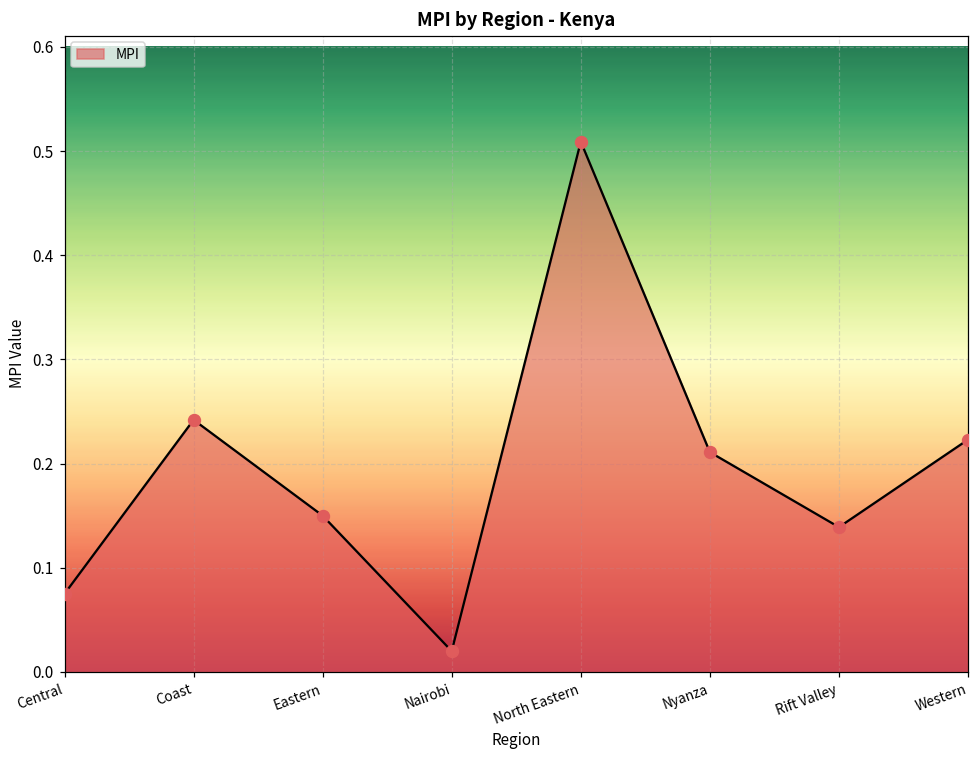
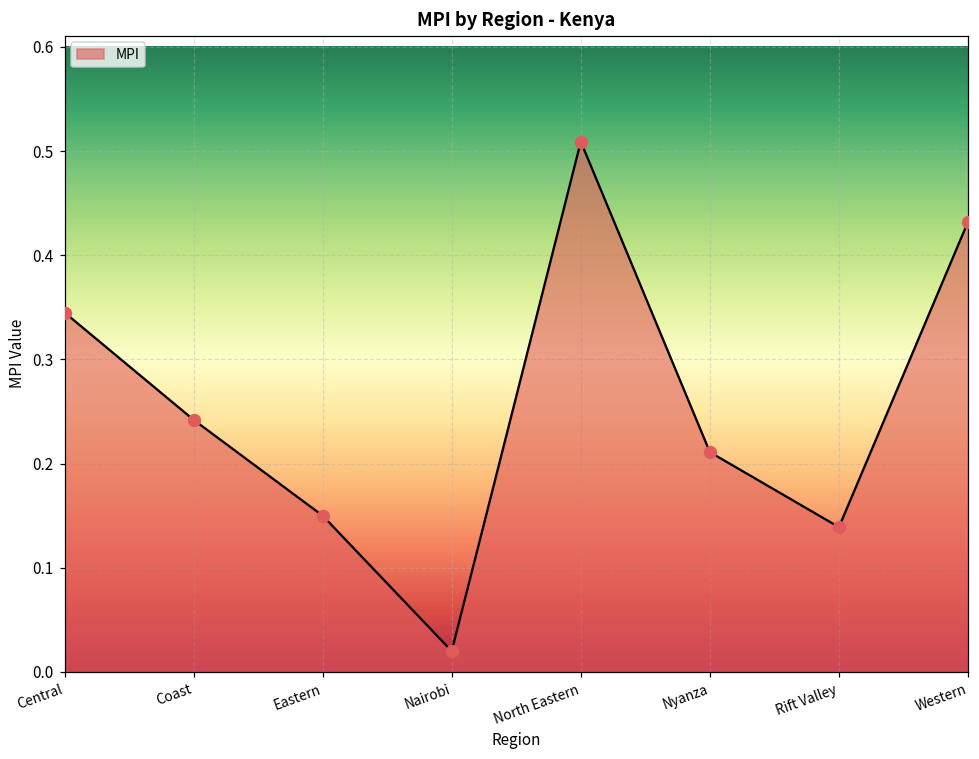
  {
-   "Central": 0.08,
+   "Central": 0.35,
    "Coast": 0.24,
    "Eastern": 0.15,
    "Nairobi": 0.02,
    "North Eastern": 0.51,
    "Nyanza": 0.21,
    "Rift Valley": 0.14,
-   "Western": 0.22
+   "Western": 0.43
  }
